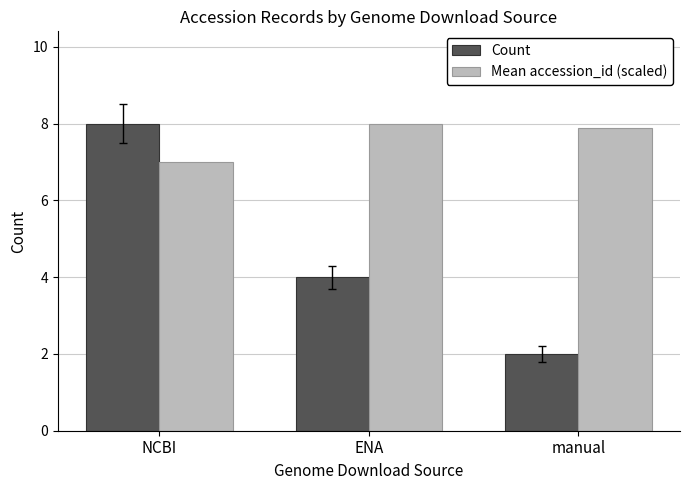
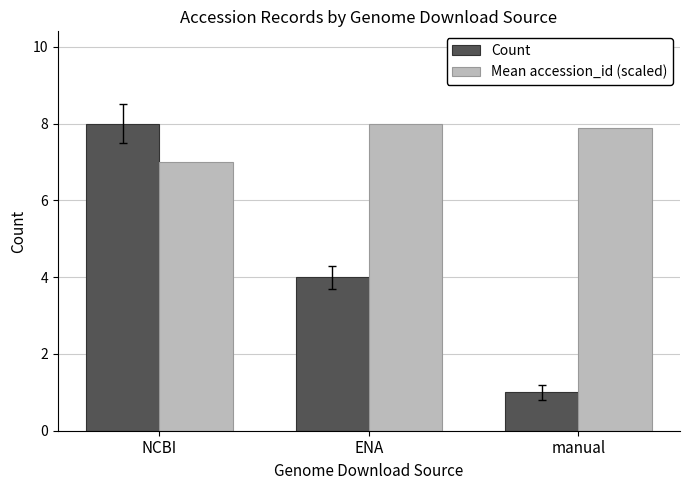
  {
    "Count": {
      "NCBI": 8,
      "ENA": 4,
-     "manual": 2
+     "manual": 1
    },
    "Mean accession_id (scaled)": {
      "NCBI": 7,
      "ENA": 8,
      "manual": 7.9
    }
  }
